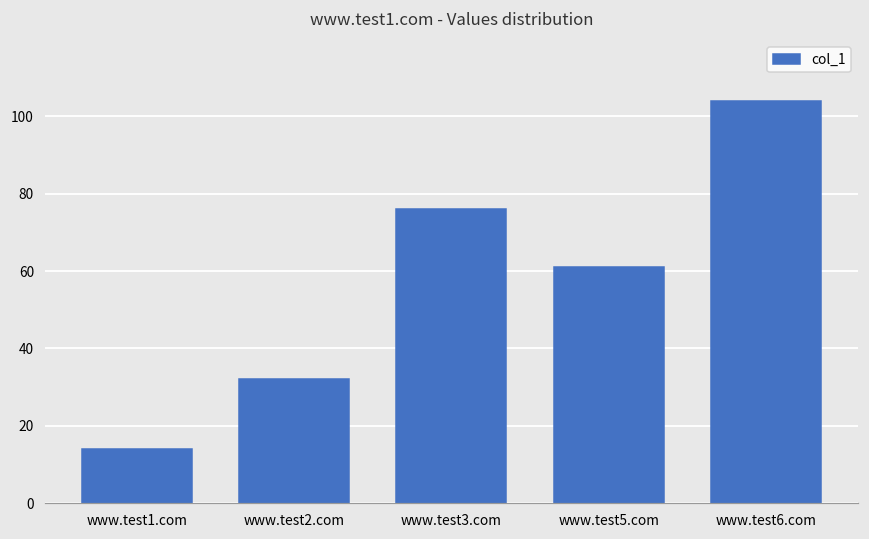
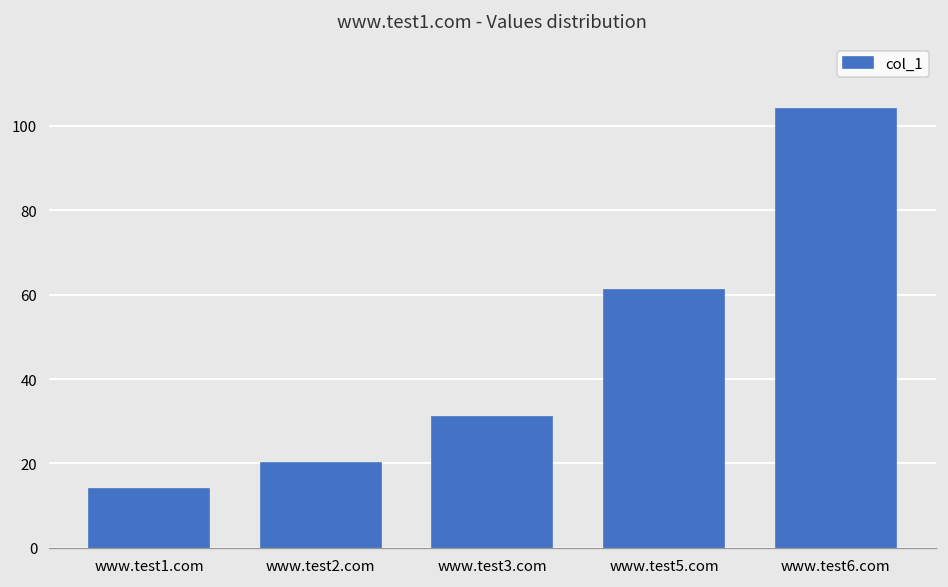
  {
    "www.test1.com": 14,
-   "www.test2.com": 32,
-   "www.test3.com": 76,
+   "www.test2.com": 20,
+   "www.test3.com": 31,
    "www.test5.com": 61,
    "www.test6.com": 104
  }
